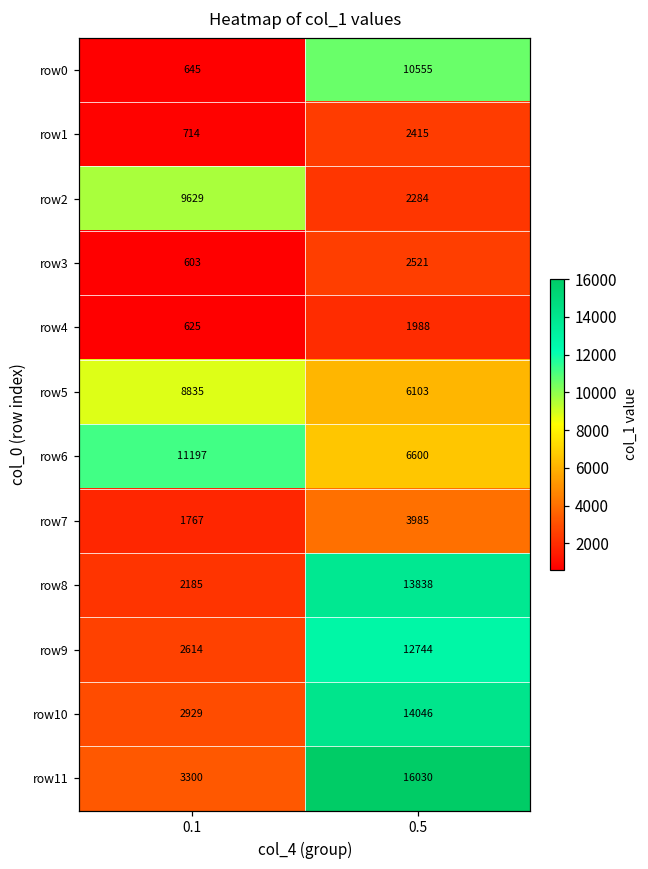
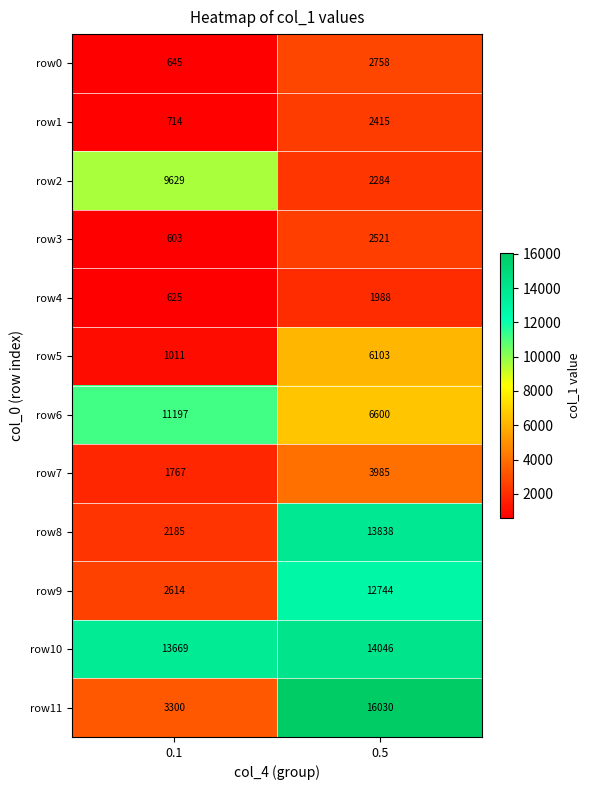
  {
    "row0": {
      "0.1": 645,
-     "0.5": 10555
+     "0.5": 2758
    },
    "row1": {
      "0.1": 714,
      "0.5": 2415
    },
    "row2": {
      "0.1": 9629,
      "0.5": 2284
    },
    "row3": {
      "0.1": 603,
      "0.5": 2521
    },
    "row4": {
      "0.1": 625,
      "0.5": 1988
    },
    "row5": {
-     "0.1": 8835,
+     "0.1": 1011,
      "0.5": 6103
    },
    "row6": {
      "0.1": 11197,
      "0.5": 6600
    },
    "row7": {
      "0.1": 1767,
      "0.5": 3985
    },
    "row8": {
      "0.1": 2185,
      "0.5": 13838
    },
    "row9": {
      "0.1": 2614,
      "0.5": 12744
    },
    "row10": {
-     "0.1": 2929,
+     "0.1": 13669,
      "0.5": 14046
    },
    "row11": {
      "0.1": 3300,
      "0.5": 16030
    }
  }
